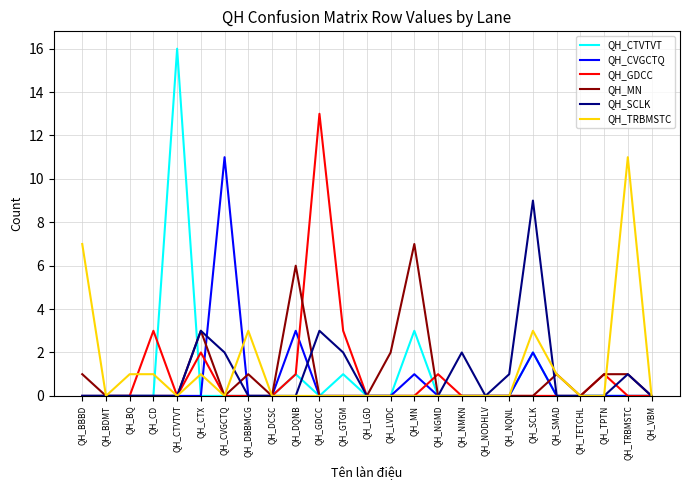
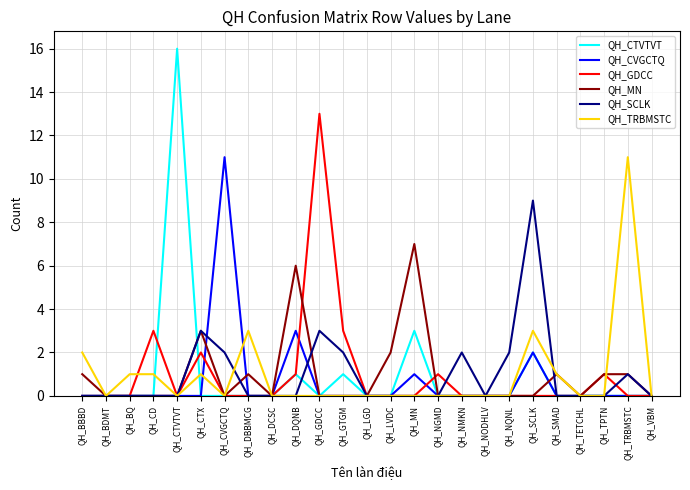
  {
    "QH_CTVTVT": {
      "QH_CTVTVT": 16,
      "QH_GTGM": 1,
      "QH_MN": 3
    },
    "QH_CVGCTQ": {
      "QH_CVGCTQ": 11,
      "QH_DQNB": 3,
      "QH_MN": 1
    },
    "QH_GDCC": {
      "QH_CD": 3,
      "QH_CTX": 2,
      "QH_GDCC": 13,
      "QH_GTGM": 3,
      "QH_NGMD": 1
    },
    "QH_MN": {
      "QH_BBBD": 1,
      "QH_DBBMCG": 1,
      "QH_DQNB": 6,
      "QH_LVDC": 2,
      "QH_MN": 7
    },
    "QH_SCLK": {
      "QH_CVGCTQ": 2,
      "QH_GDCC": 3,
      "QH_GTGM": 2,
      "QH_NMKN": 2,
-     "QH_NQNL": 1,
+     "QH_NQNL": 2,
      "QH_SCLK": 9
    },
    "QH_TRBMSTC": {
-     "QH_BBBD": 7,
+     "QH_BBBD": 2,
      "QH_BQ": 1,
      "QH_CD": 1,
      "QH_CTX": 1,
      "QH_DBBMCG": 3,
      "QH_SCLK": 3,
      "QH_TRBMSTC": 11
    }
  }
